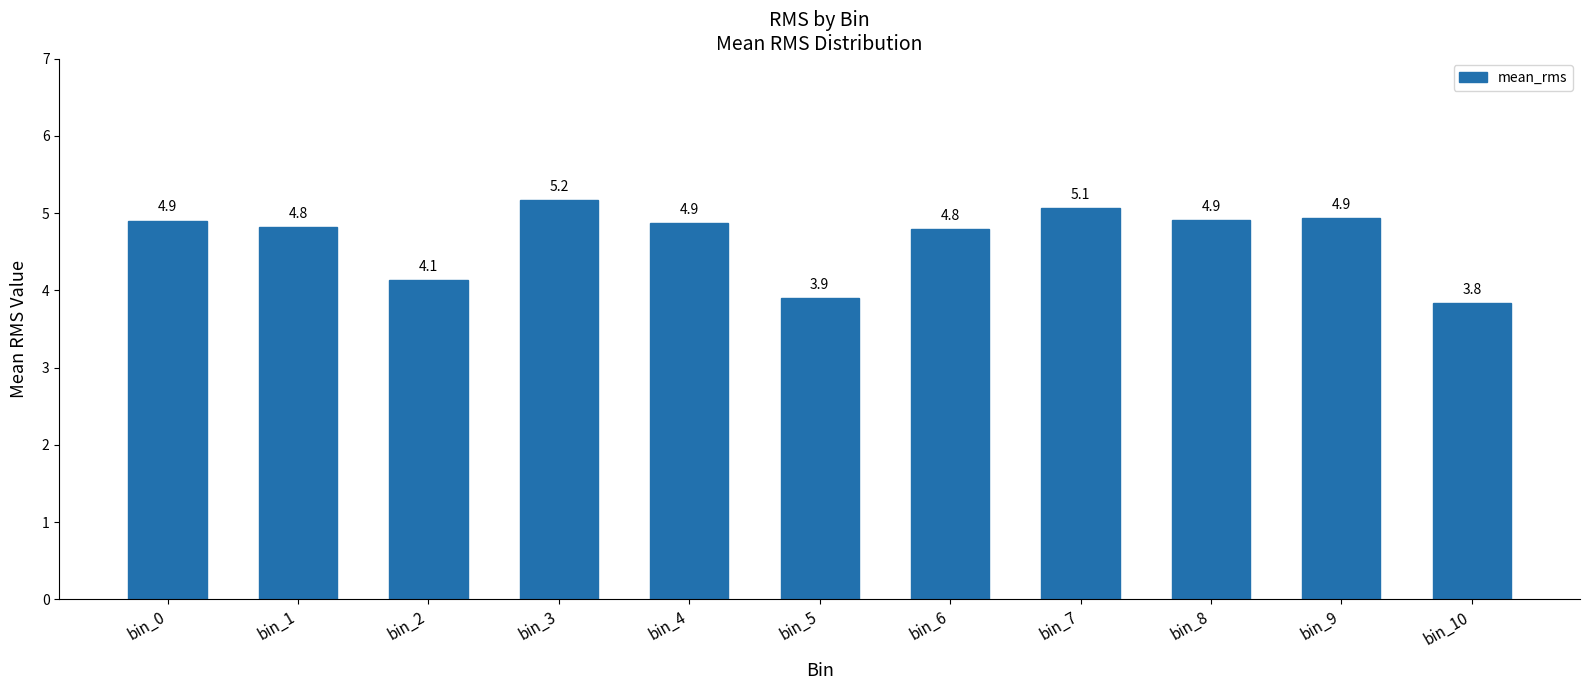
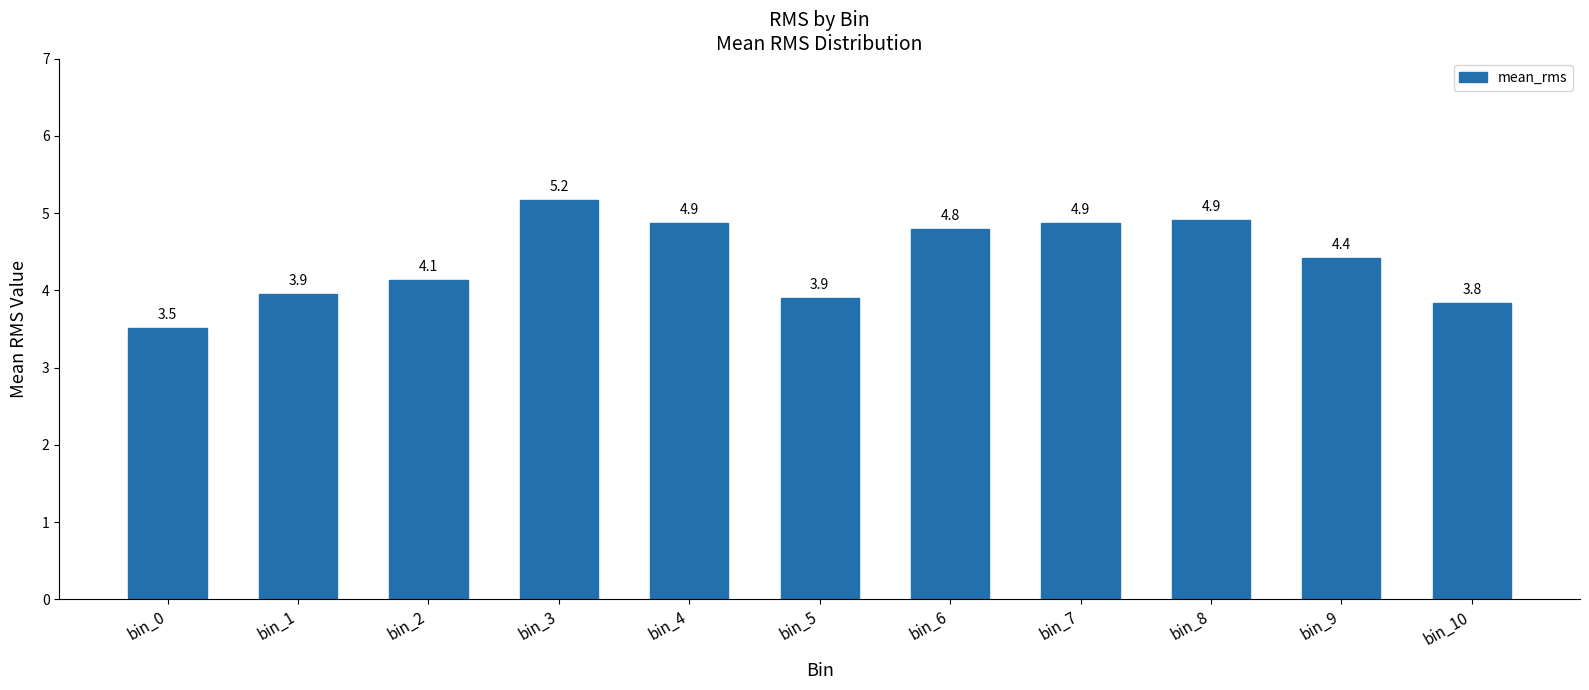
  {
-   "bin_0": 4.9,
-   "bin_1": 4.8,
+   "bin_0": 3.5,
+   "bin_1": 3.9,
    "bin_2": 4.1,
    "bin_3": 5.2,
    "bin_4": 4.9,
    "bin_5": 3.9,
    "bin_6": 4.8,
-   "bin_7": 5.1,
+   "bin_7": 4.9,
    "bin_8": 4.9,
-   "bin_9": 4.9,
+   "bin_9": 4.4,
    "bin_10": 3.8
  }
